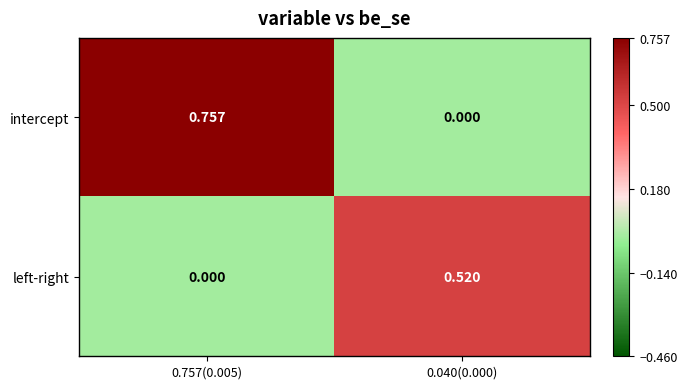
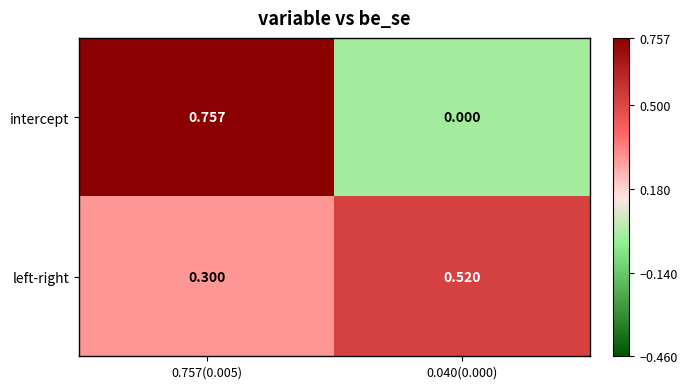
  {
    "intercept": {
      "0.757(0.005)": 0.757,
      "0.040(0.000)": 0.000
    },
    "left-right": {
-     "0.757(0.005)": 0.000,
+     "0.757(0.005)": 0.300,
      "0.040(0.000)": 0.520
    }
  }
